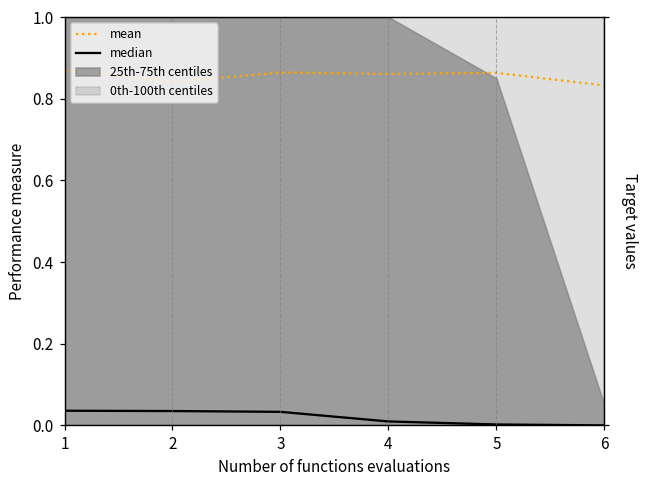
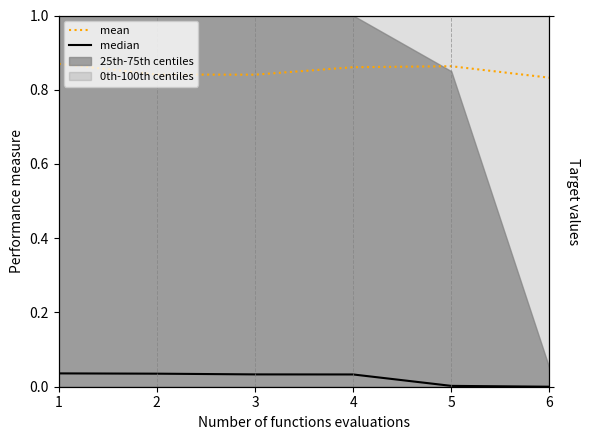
  {
    "median": {
      "1": 0.04,
      "2": 0.04,
      "3": 0.03,
-     "4": 0.01,
+     "4": 0.03,
      "5": 0.00,
      "6": 0.00
    },
    "mean": {
      "1": 0.87,
-     "3": 0.86,
+     "3": 0.84,
      "4": 0.86,
      "5": 0.86,
      "6": 0.83
    }
  }
